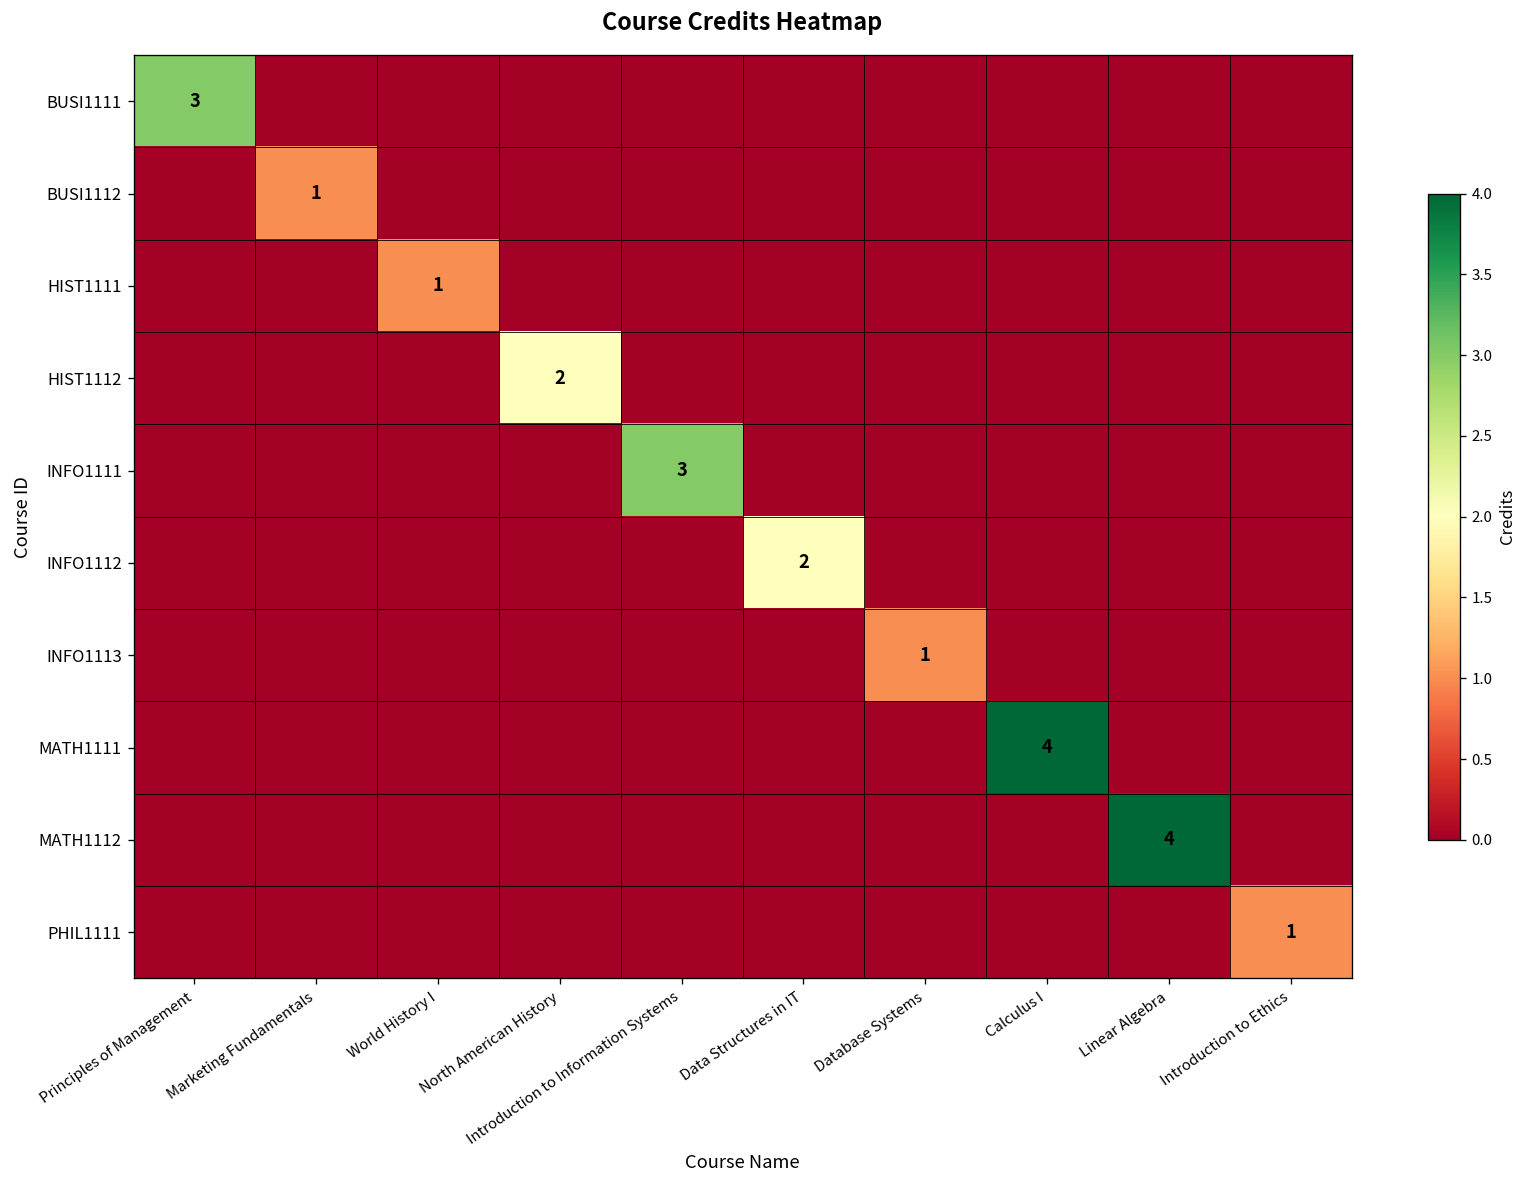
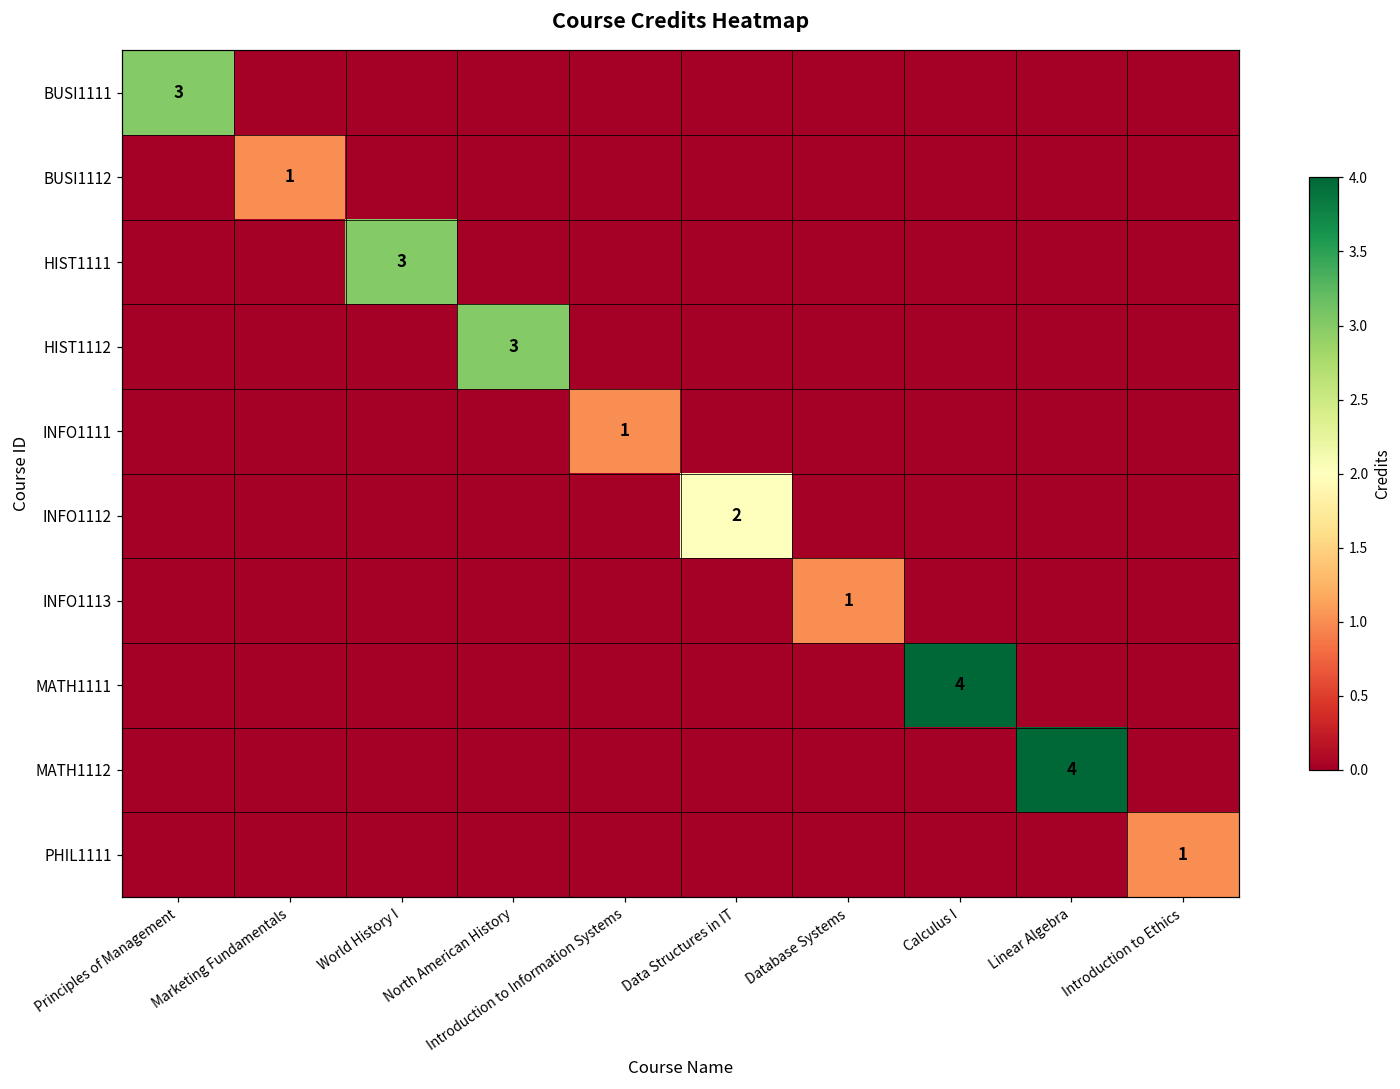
  {
    "BUSI1111": {
      "Principles of Management": 3
    },
    "BUSI1112": {
      "Marketing Fundamentals": 1
    },
    "HIST1111": {
-     "World History I": 1
+     "World History I": 3
    },
    "HIST1112": {
-     "North American History": 2
+     "North American History": 3
    },
    "INFO1111": {
-     "Introduction to Information Systems": 3
+     "Introduction to Information Systems": 1
    },
    "INFO1112": {
      "Data Structures in IT": 2
    },
    "INFO1113": {
      "Database Systems": 1
    },
    "MATH1111": {
      "Calculus I": 4
    },
    "MATH1112": {
      "Linear Algebra": 4
    },
    "PHIL1111": {
      "Introduction to Ethics": 1
    }
  }
